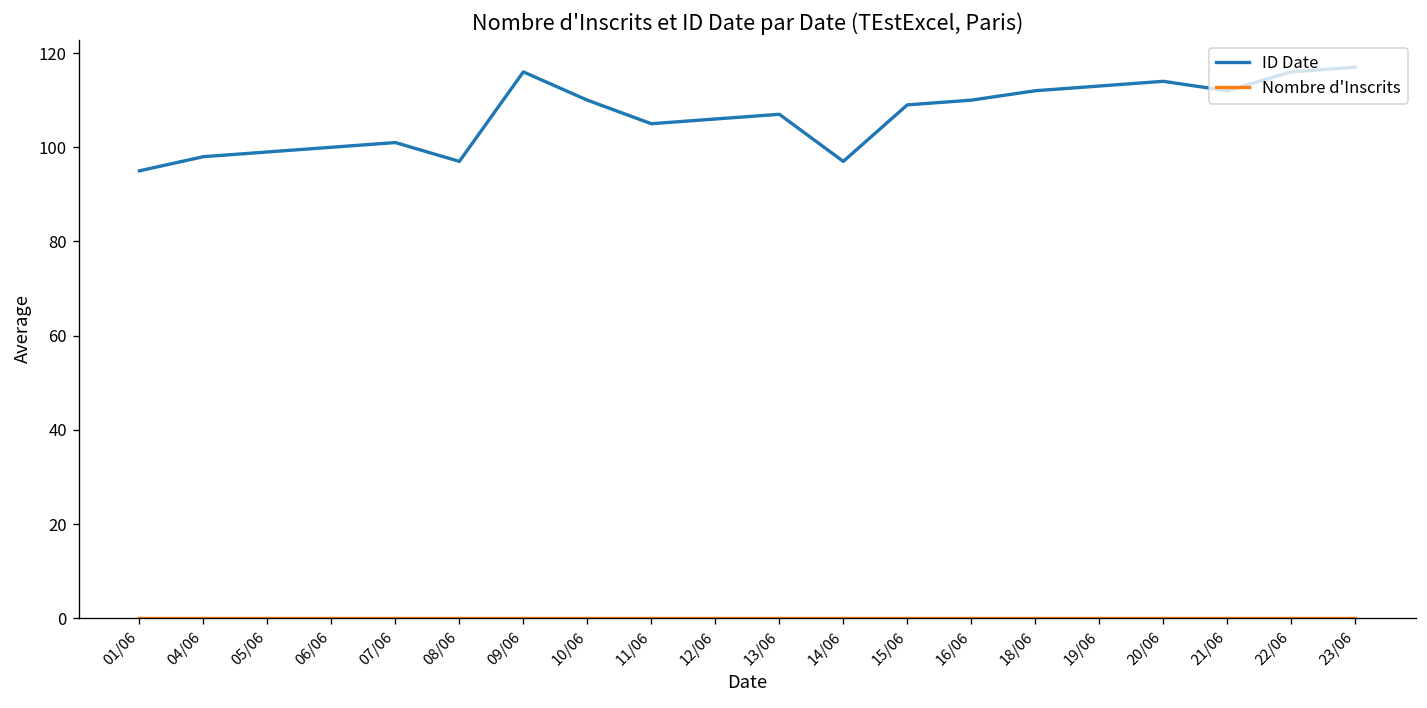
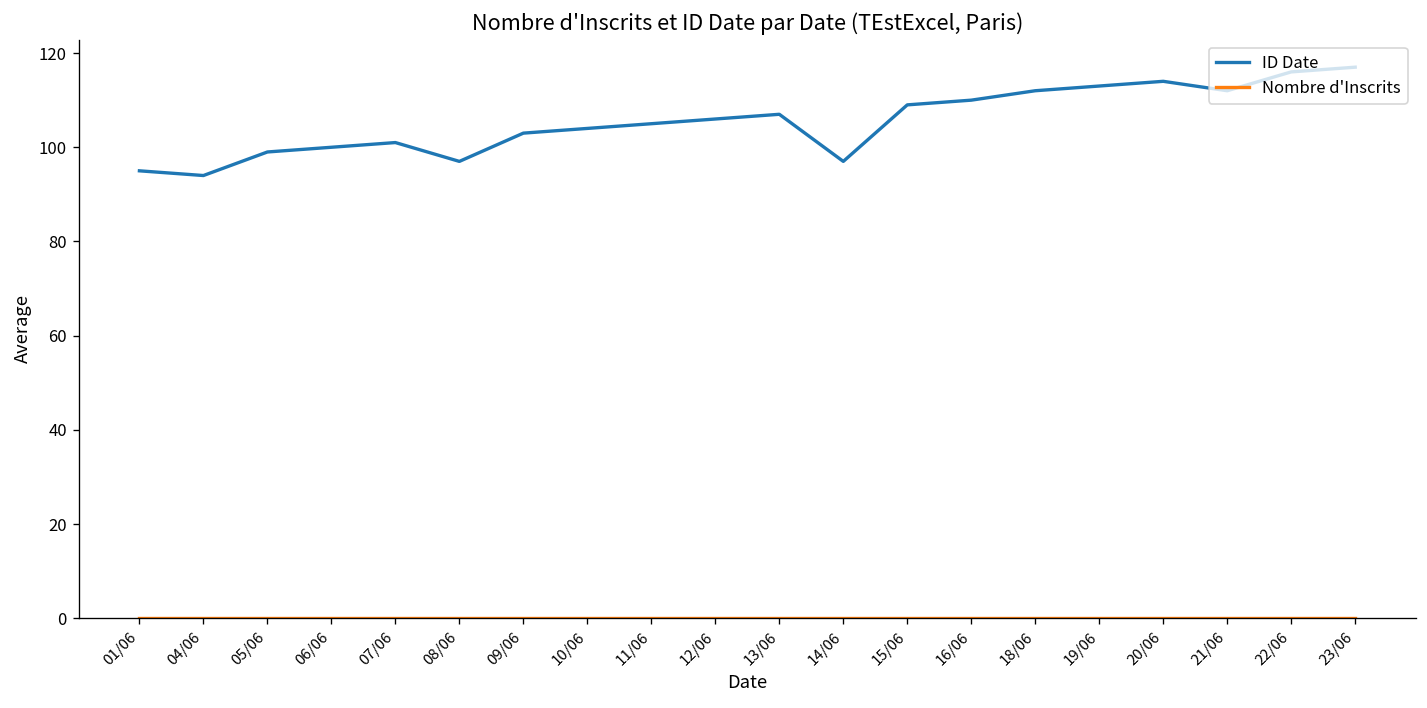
  {
    "ID Date": {
      "01/06": 95,
-     "04/06": 98,
+     "04/06": 94,
      "05/06": 99,
      "06/06": 100,
      "07/06": 101,
      "08/06": 97,
-     "09/06": 116,
-     "10/06": 110,
+     "09/06": 103,
+     "10/06": 104,
      "11/06": 105,
      "12/06": 106,
      "13/06": 107,
      "14/06": 97,
      "15/06": 109,
      "16/06": 110,
      "18/06": 112,
      "19/06": 113,
      "20/06": 114
    },
    "Nombre d'Inscrits": {
      "01/06": 0,
      "04/06": 0,
      "05/06": 0,
      "06/06": 0,
      "07/06": 0,
      "08/06": 0,
      "09/06": 0,
      "10/06": 0,
      "11/06": 0,
      "12/06": 0,
      "13/06": 0,
      "14/06": 0,
      "15/06": 0,
      "16/06": 0,
      "18/06": 0,
      "19/06": 0,
      "20/06": 0,
      "21/06": 0,
      "22/06": 0,
      "23/06": 0
    }
  }
